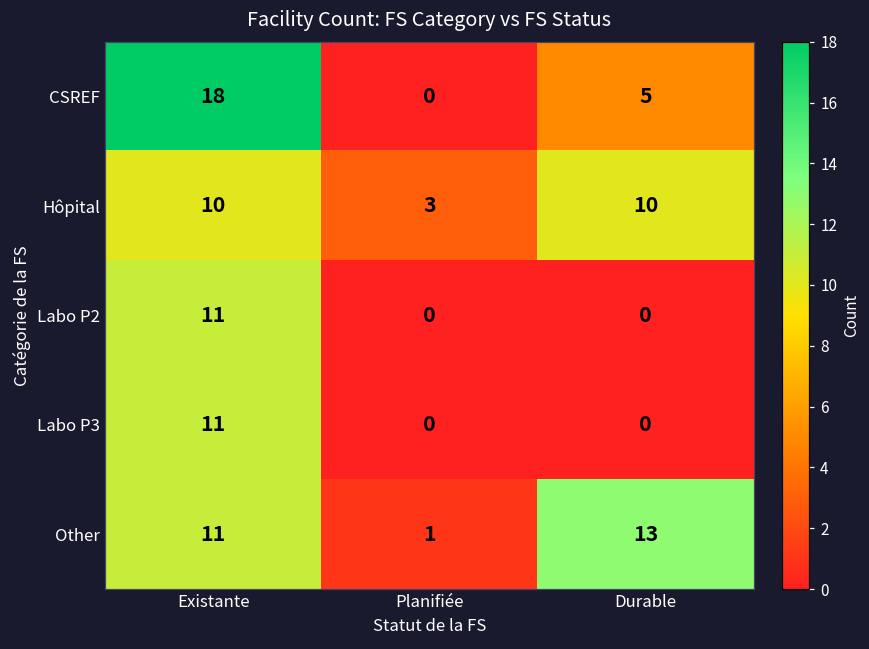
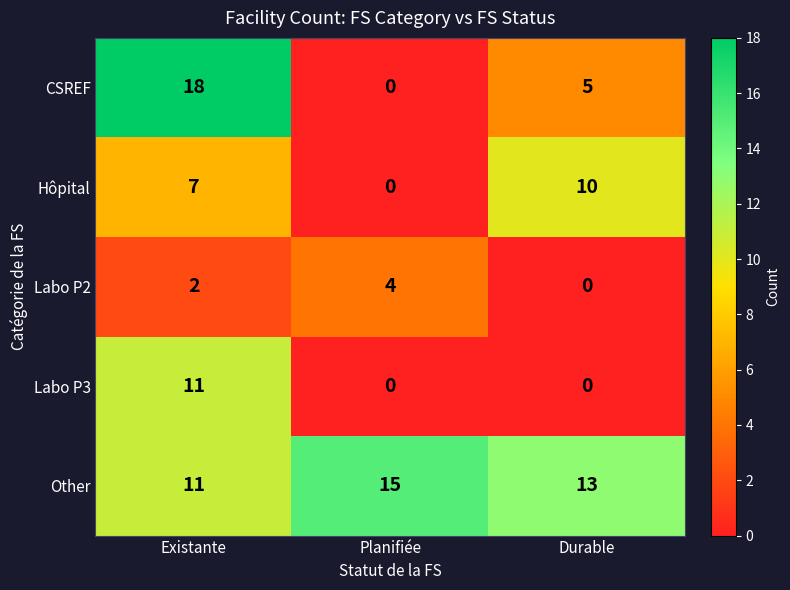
  {
    "CSREF": {
      "Existante": 18,
      "Planifiée": 0,
      "Durable": 5
    },
    "Hôpital": {
-     "Existante": 10,
-     "Planifiée": 3,
+     "Existante": 7,
+     "Planifiée": 0,
      "Durable": 10
    },
    "Labo P2": {
-     "Existante": 11,
-     "Planifiée": 0,
+     "Existante": 2,
+     "Planifiée": 4,
      "Durable": 0
    },
    "Labo P3": {
      "Existante": 11,
      "Planifiée": 0,
      "Durable": 0
    },
    "Other": {
      "Existante": 11,
-     "Planifiée": 1,
+     "Planifiée": 15,
      "Durable": 13
    }
  }
